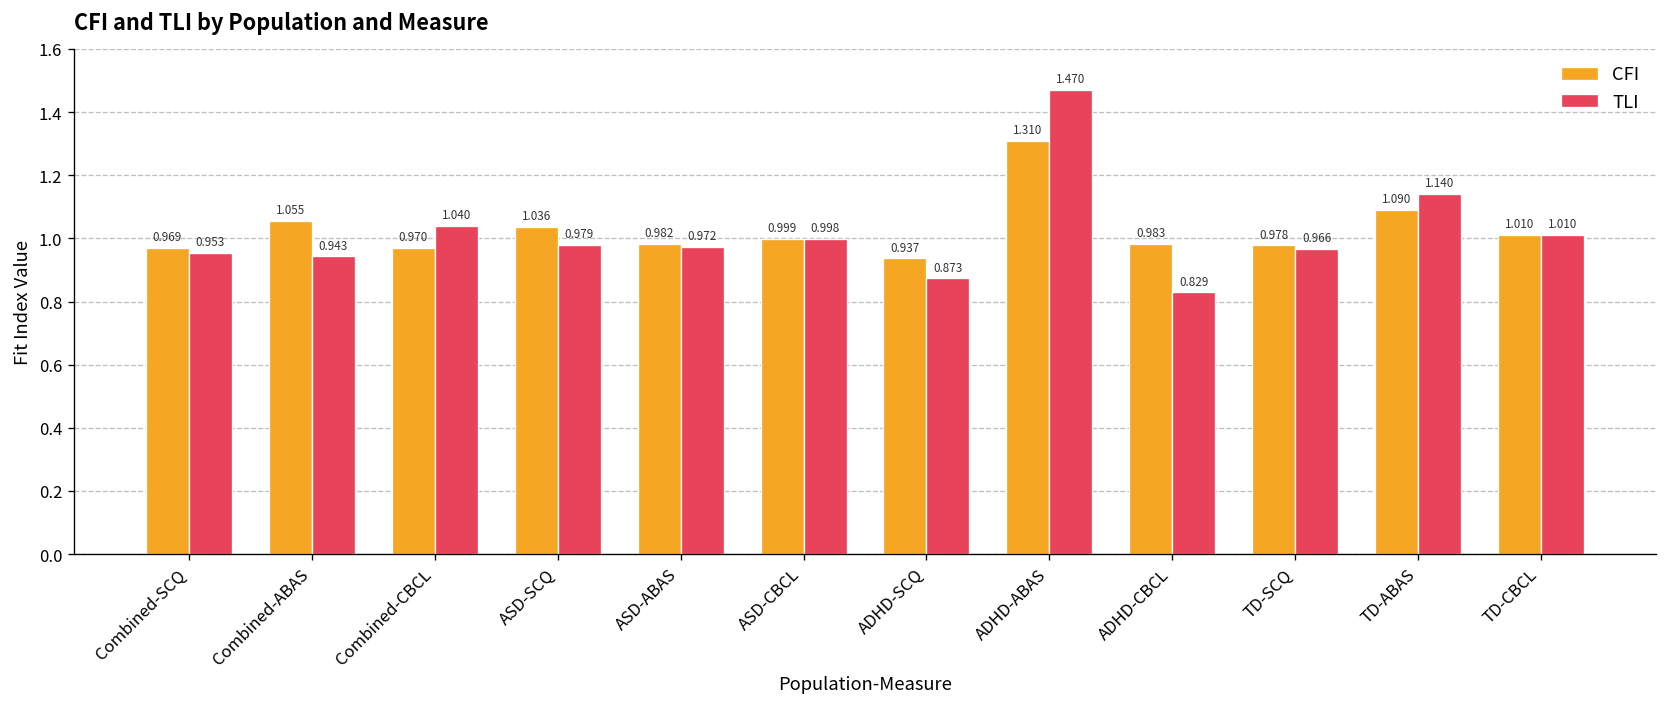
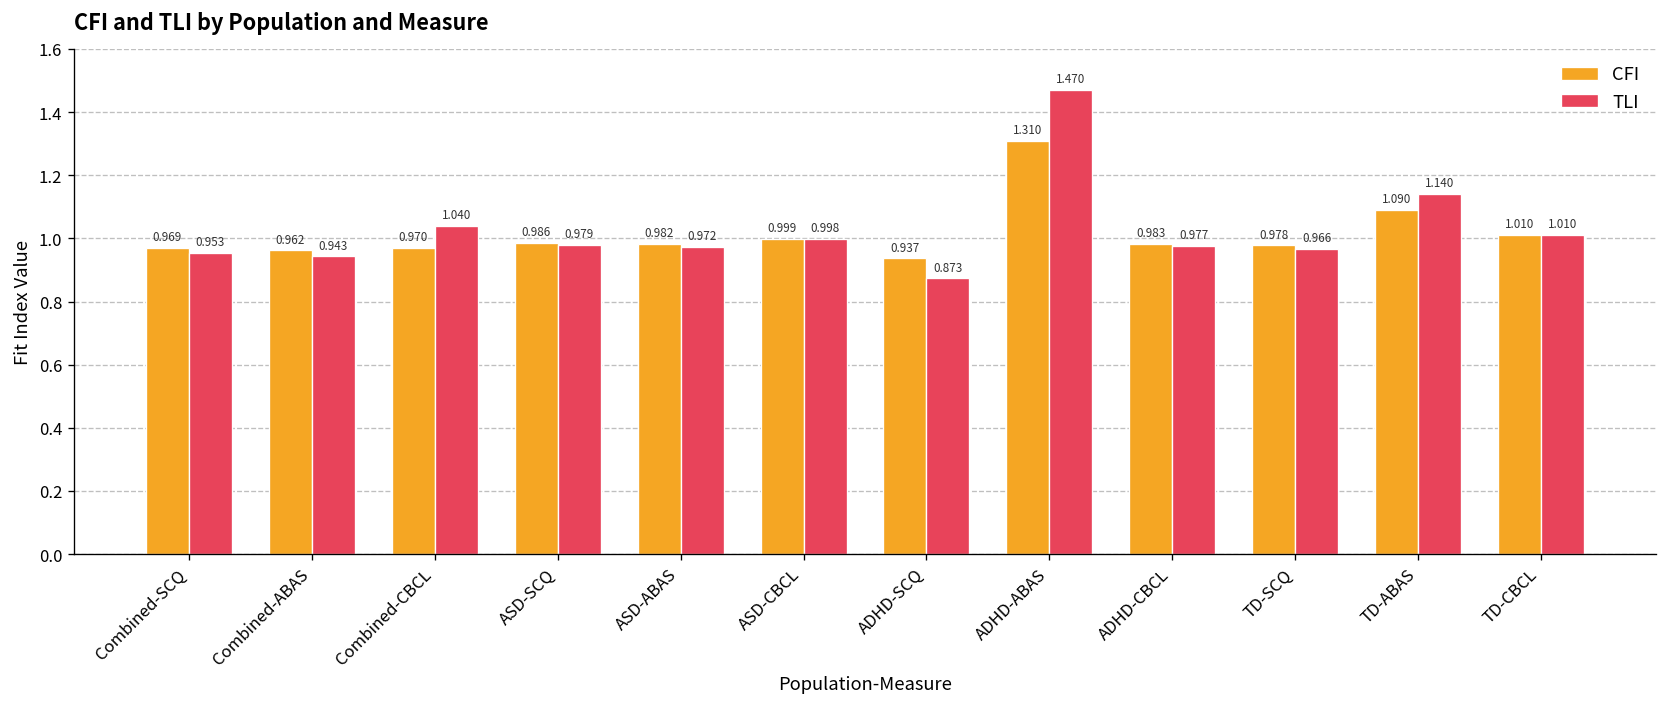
  {
    "CFI": {
      "Combined-SCQ": 0.969,
-     "Combined-ABAS": 1.055,
+     "Combined-ABAS": 0.962,
      "Combined-CBCL": 0.970,
-     "ASD-SCQ": 1.036,
+     "ASD-SCQ": 0.986,
      "ASD-ABAS": 0.982,
      "ASD-CBCL": 0.999,
      "ADHD-SCQ": 0.937,
      "ADHD-ABAS": 1.310,
      "ADHD-CBCL": 0.983,
      "TD-SCQ": 0.978,
      "TD-ABAS": 1.090,
      "TD-CBCL": 1.010
    },
    "TLI": {
      "Combined-SCQ": 0.953,
      "Combined-ABAS": 0.943,
      "Combined-CBCL": 1.040,
      "ASD-SCQ": 0.979,
      "ASD-ABAS": 0.972,
      "ASD-CBCL": 0.998,
      "ADHD-SCQ": 0.873,
      "ADHD-ABAS": 1.470,
-     "ADHD-CBCL": 0.829,
+     "ADHD-CBCL": 0.977,
      "TD-SCQ": 0.966,
      "TD-ABAS": 1.140,
      "TD-CBCL": 1.010
    }
  }
